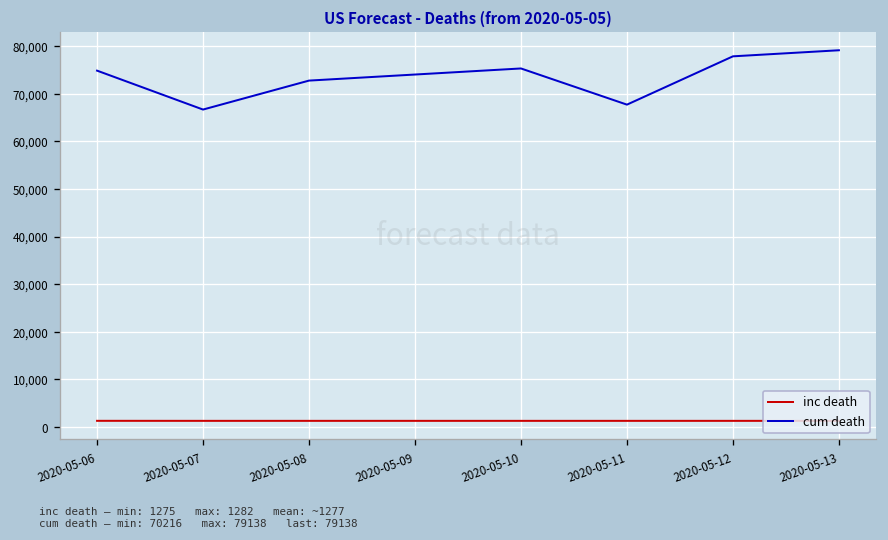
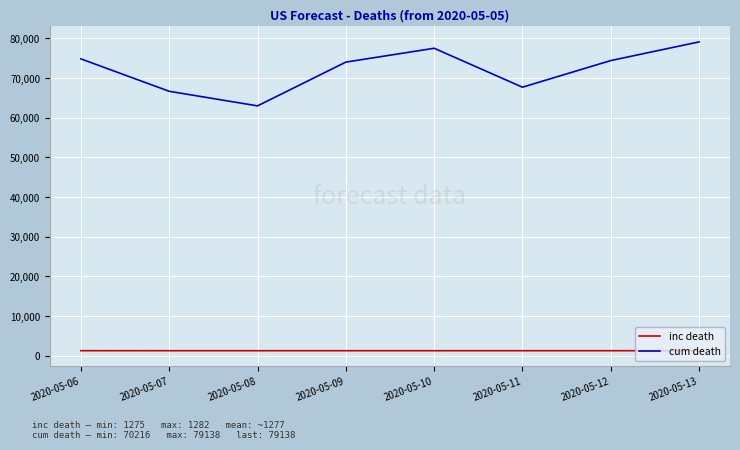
  {
    "inc death": {
      "2020-05-06": "1,000",
      "2020-05-07": "1,000",
      "2020-05-08": "1,000",
      "2020-05-09": "1,000",
      "2020-05-10": "1,000",
      "2020-05-11": "1,000",
      "2020-05-12": "1,000"
    },
    "cum death": {
      "2020-05-06": "75,000",
      "2020-05-07": "67,000",
-     "2020-05-08": "73,000",
+     "2020-05-08": "63,000",
      "2020-05-09": "74,000",
-     "2020-05-10": "75,000",
+     "2020-05-10": "78,000",
      "2020-05-11": "68,000",
-     "2020-05-12": "78,000",
+     "2020-05-12": "74,000",
      "2020-05-13": "79,000"
    }
  }
